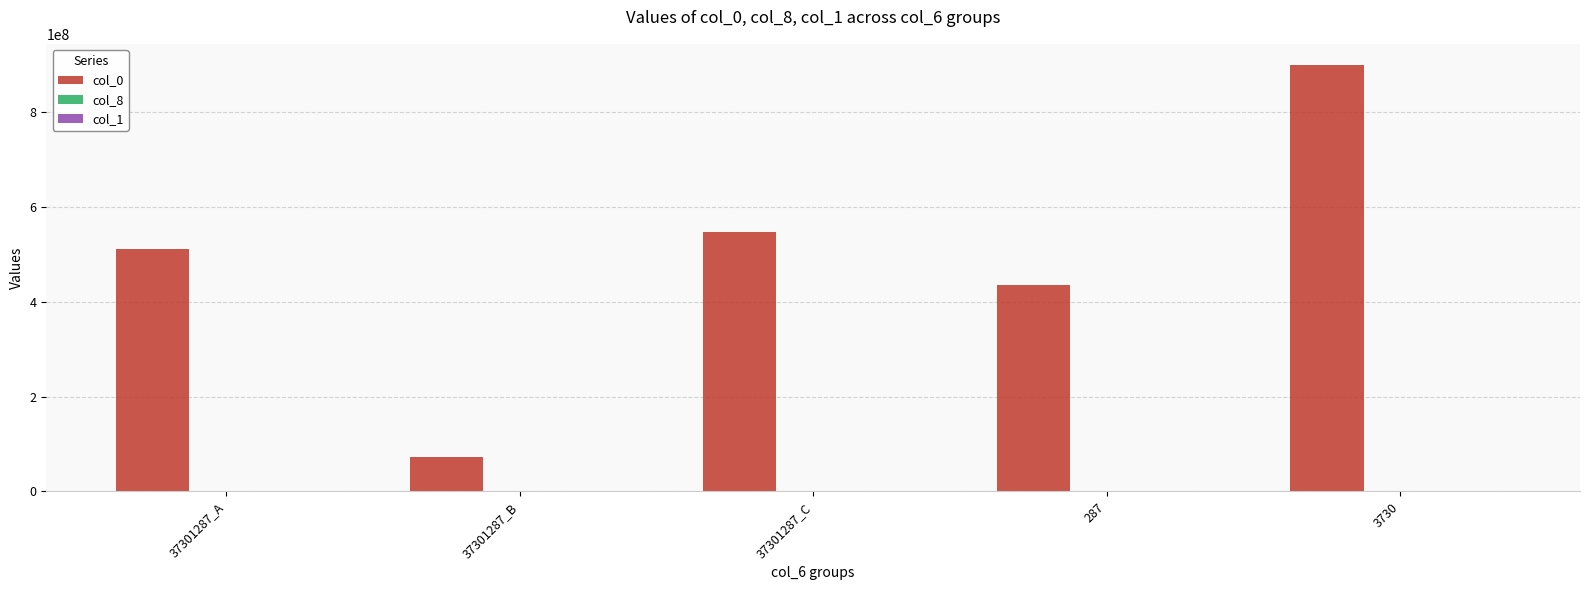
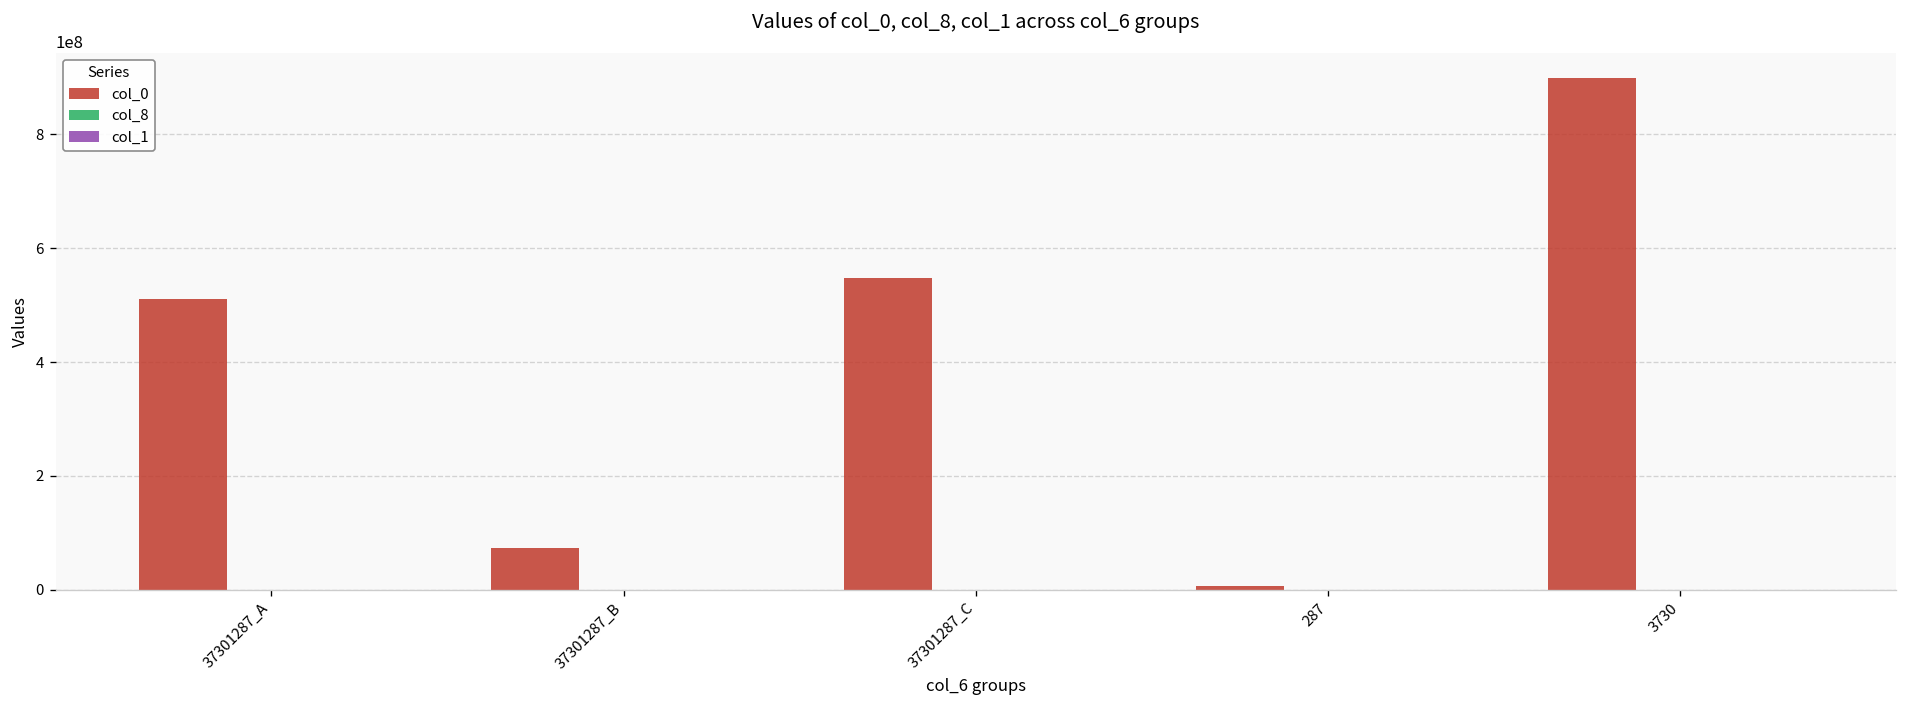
  {
    "col_0": {
      "37301287_A": 510000000,
      "37301287_B": 70000000,
      "37301287_C": 550000000,
-     "287": 440000000,
+     "287": 10000000,
      "3730": 900000000
    }
  }
